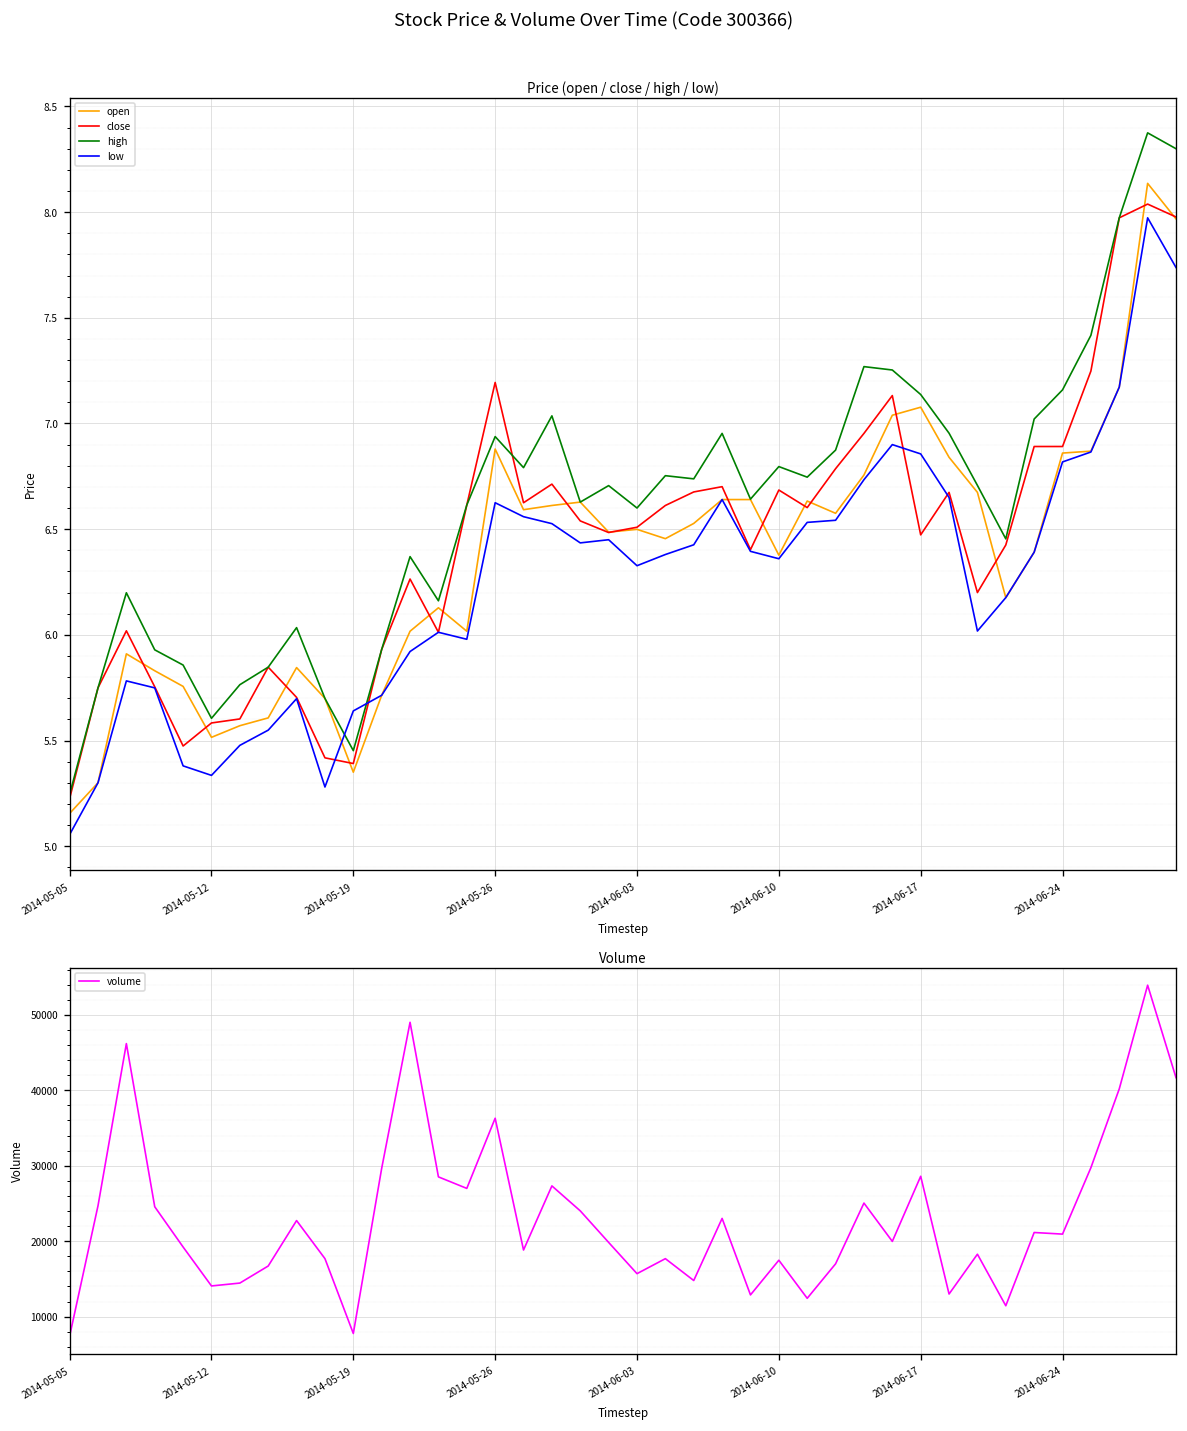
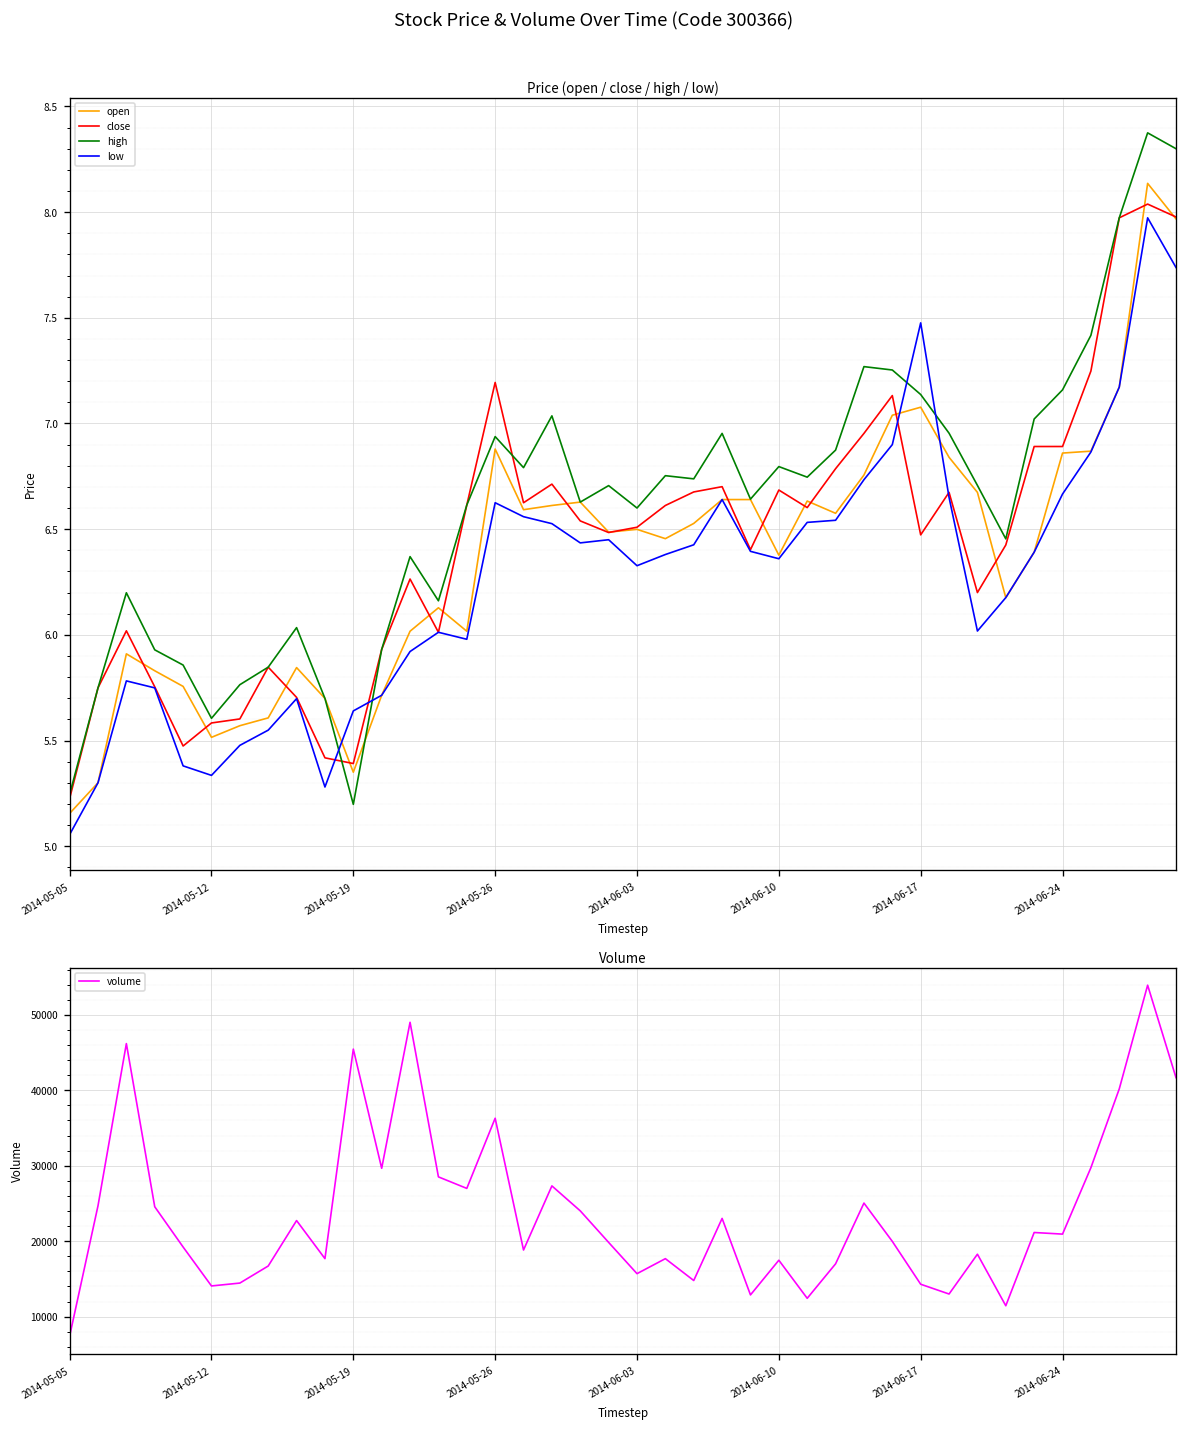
  {
    "Price (open / close / high / low)": {
      "open": {
        "2014-05-05": 5.16,
        "2014-05-12": 5.52,
        "2014-05-19": 5.35,
        "2014-05-26": 6.88,
        "2014-06-10": 6.38,
        "2014-06-17": 7.08,
        "2014-06-24": 6.86
      },
      "close": {
        "2014-05-05": 5.23,
        "2014-05-12": 5.58,
        "2014-05-19": 5.39,
        "2014-05-26": 7.19,
        "2014-06-10": 6.69,
        "2014-06-17": 6.47,
        "2014-06-24": 6.89
      },
      "high": {
        "2014-05-05": 5.25,
        "2014-05-12": 5.61,
-       "2014-05-19": 5.45,
+       "2014-05-19": 5.20,
        "2014-05-26": 6.94,
        "2014-06-03": 6.60,
        "2014-06-10": 6.80,
        "2014-06-17": 7.14,
        "2014-06-24": 7.16
      },
      "low": {
        "2014-05-05": 5.06,
        "2014-05-12": 5.34,
        "2014-05-19": 5.64,
        "2014-05-26": 6.63,
        "2014-06-03": 6.33,
        "2014-06-10": 6.36,
-       "2014-06-17": 6.86,
-       "2014-06-24": 6.82
+       "2014-06-17": 7.48,
+       "2014-06-24": 6.67
      }
    },
    "Volume": {
      "2014-05-05": 7000,
      "2014-05-12": 14000,
-     "2014-05-19": 8000,
+     "2014-05-19": 45000,
      "2014-05-26": 36000,
      "2014-06-03": 16000,
      "2014-06-10": 17000,
-     "2014-06-17": 29000,
+     "2014-06-17": 14000,
      "2014-06-24": 21000
    }
  }
